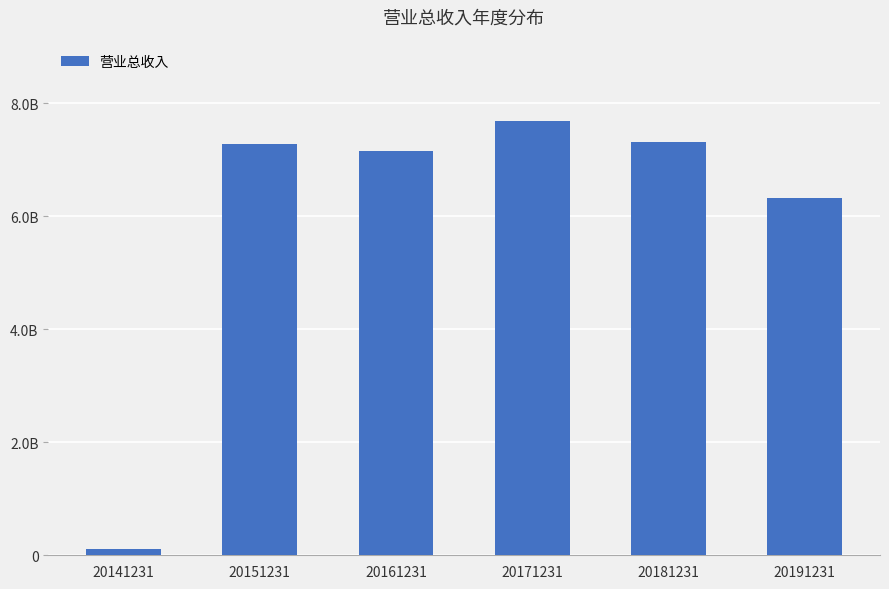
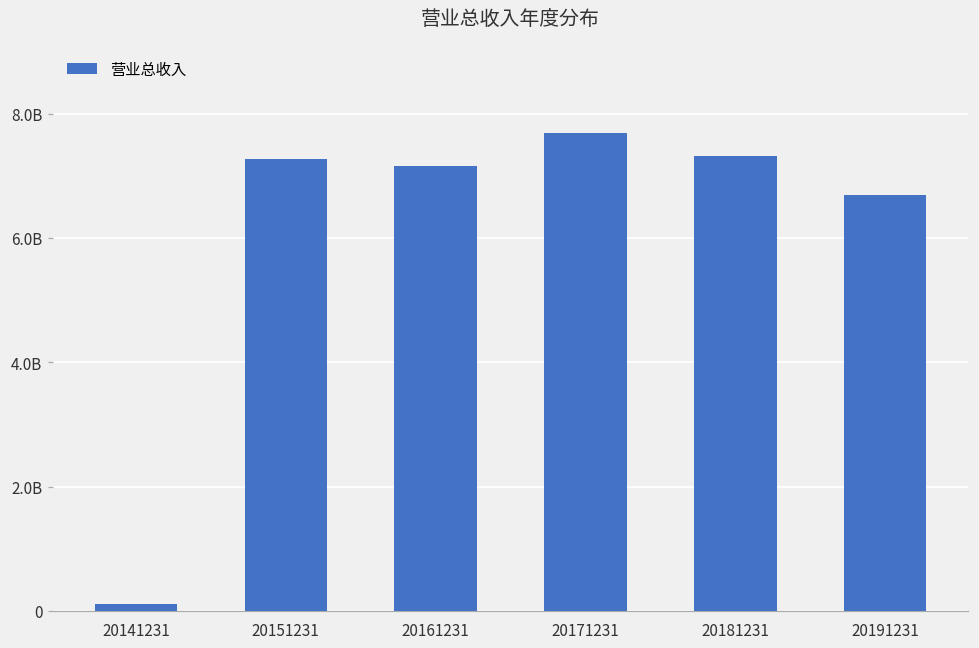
  {
    "20141231": 100000000,
    "20151231": 7300000000,
    "20161231": 7200000000,
    "20171231": 7700000000,
    "20181231": 7300000000,
-   "20191231": 6300000000
+   "20191231": 6700000000
  }
